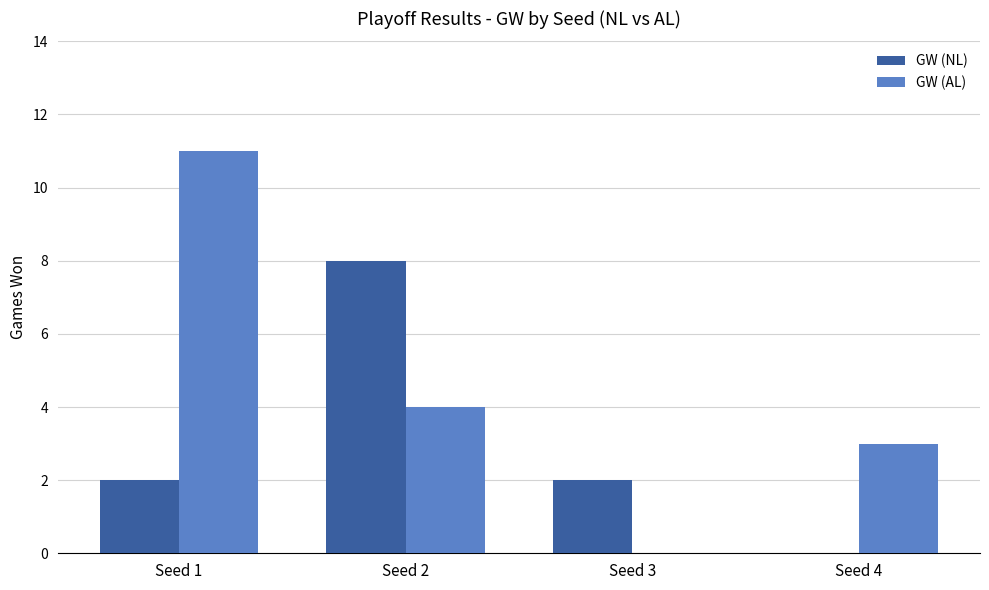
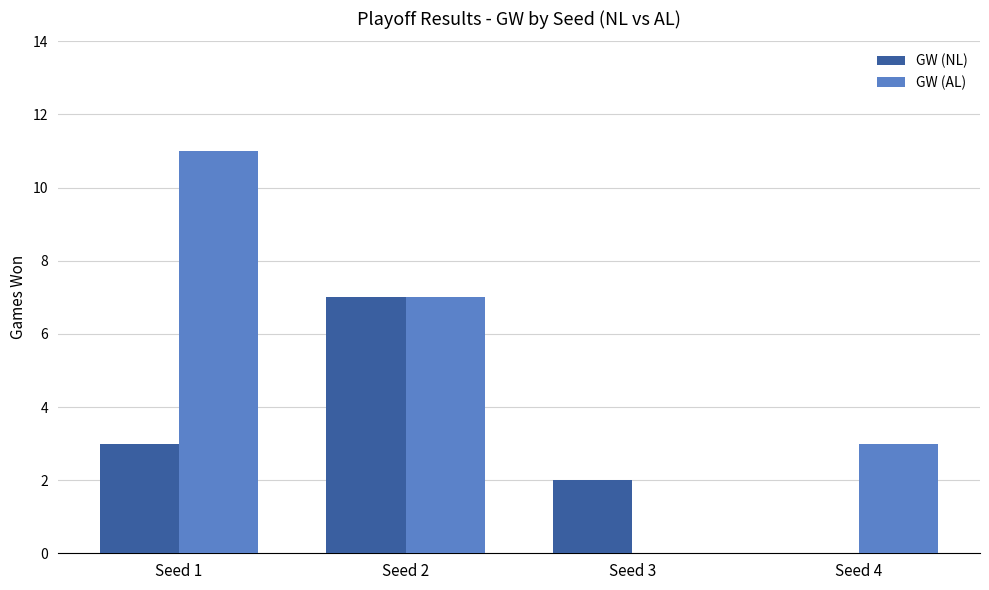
  {
    "GW (NL)": {
-     "Seed 1": 2,
-     "Seed 2": 8,
+     "Seed 1": 3,
+     "Seed 2": 7,
      "Seed 3": 2,
      "Seed 4": 0
    },
    "GW (AL)": {
      "Seed 1": 11,
-     "Seed 2": 4,
+     "Seed 2": 7,
      "Seed 3": 0,
      "Seed 4": 3
    }
  }
